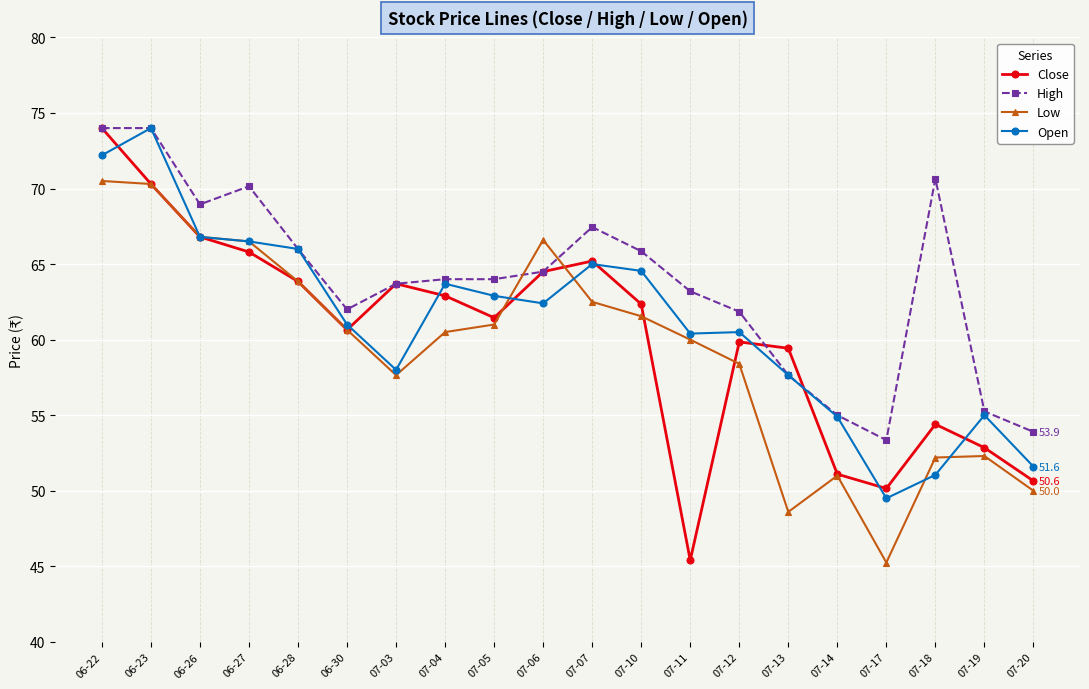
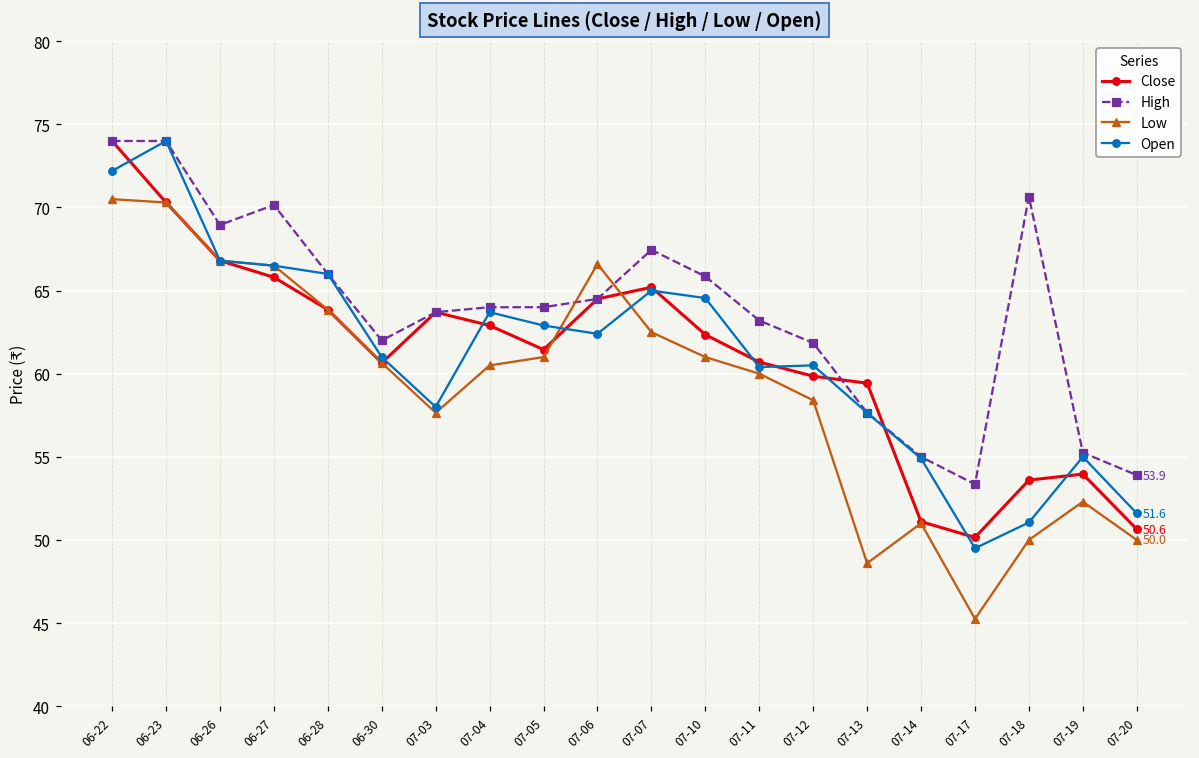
  {
    "Close": {
      "06-27": 65.8,
      "07-04": 62.9,
      "07-05": 61.5,
      "07-07": 65.2,
      "07-10": 62.4,
-     "07-11": 45.4,
+     "07-11": 60.7,
      "07-12": 59.9,
      "07-13": 59.4,
      "07-17": 50.2,
-     "07-18": 54.4,
-     "07-19": 52.9
+     "07-18": 53.6,
+     "07-19": 54.0
    },
    "High": {
      "07-20": 53.9
    },
    "Low": {
      "06-22": 70.5,
      "07-03": 57.7,
      "07-04": 60.5,
      "07-05": 61.0,
      "07-06": 66.6,
      "07-07": 62.5,
-     "07-10": 61.6,
+     "07-10": 61.0,
      "07-11": 60.0,
      "07-12": 58.4,
      "07-13": 48.6,
      "07-17": 45.3,
-     "07-18": 52.2,
+     "07-18": 50.0,
      "07-19": 52.3
    },
    "Open": {
      "07-20": 51.6
    }
  }
